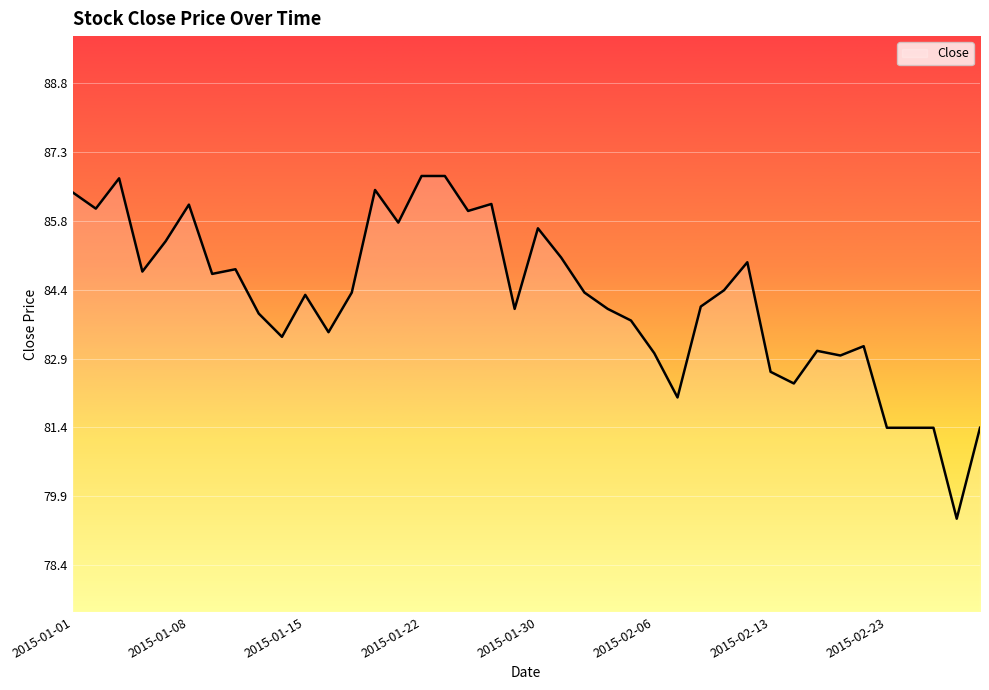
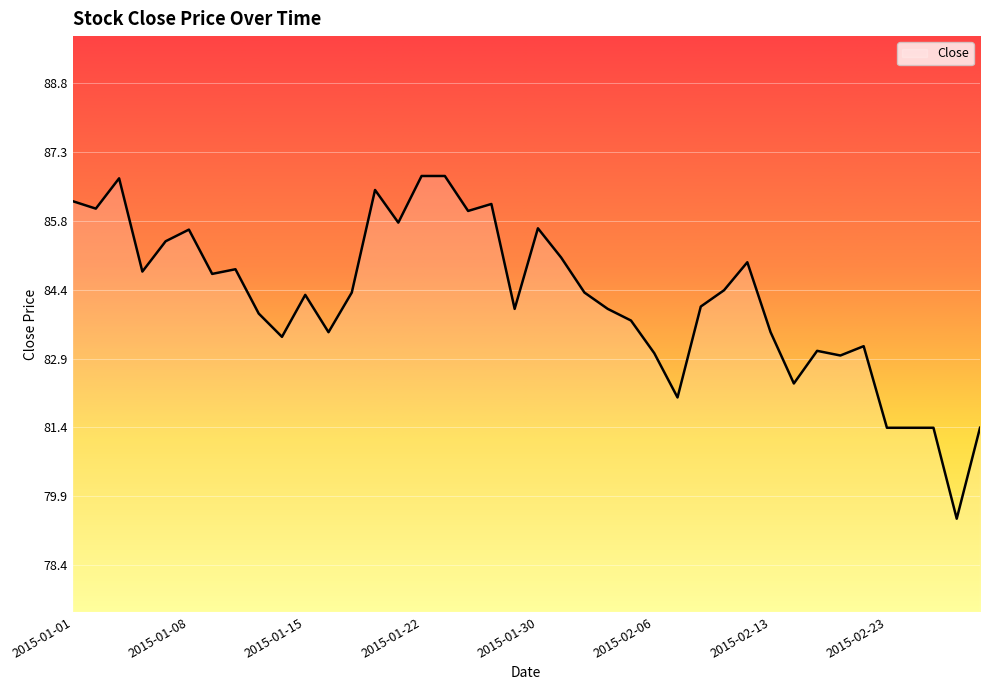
  {
-   "2015-01-01": 86.4,
-   "2015-01-08": 86.2,
+   "2015-01-01": 86.3,
+   "2015-01-08": 85.7,
    "2015-01-15": 84.3,
    "2015-01-22": 86.8,
    "2015-01-30": 85.7,
    "2015-02-06": 83.0,
-   "2015-02-13": 82.6,
+   "2015-02-13": 83.4,
    "2015-02-23": 81.4
  }
